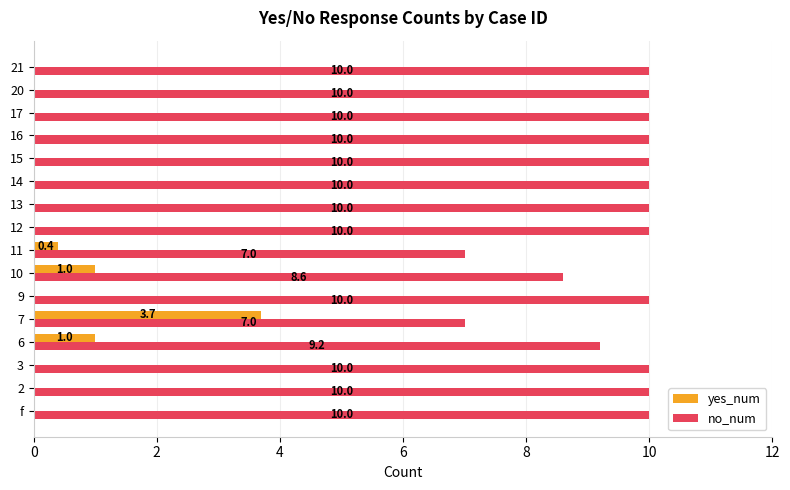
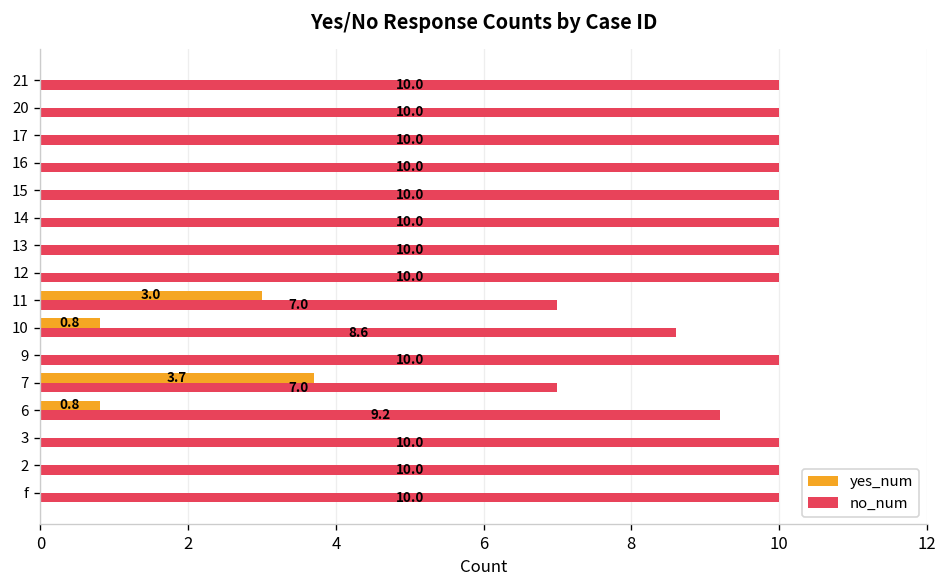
  {
    "yes_num": {
-     "11": 0.4,
-     "10": 1.0,
+     "11": 3.0,
+     "10": 0.8,
      "7": 3.7,
-     "6": 1.0
+     "6": 0.8
    },
    "no_num": {
      "21": 10.0,
      "20": 10.0,
      "17": 10.0,
      "16": 10.0,
      "15": 10.0,
      "14": 10.0,
      "13": 10.0,
      "12": 10.0,
      "11": 7.0,
      "10": 8.6,
      "9": 10.0,
      "7": 7.0,
      "6": 9.2,
      "3": 10.0,
      "2": 10.0,
      "f": 10.0
    }
  }
